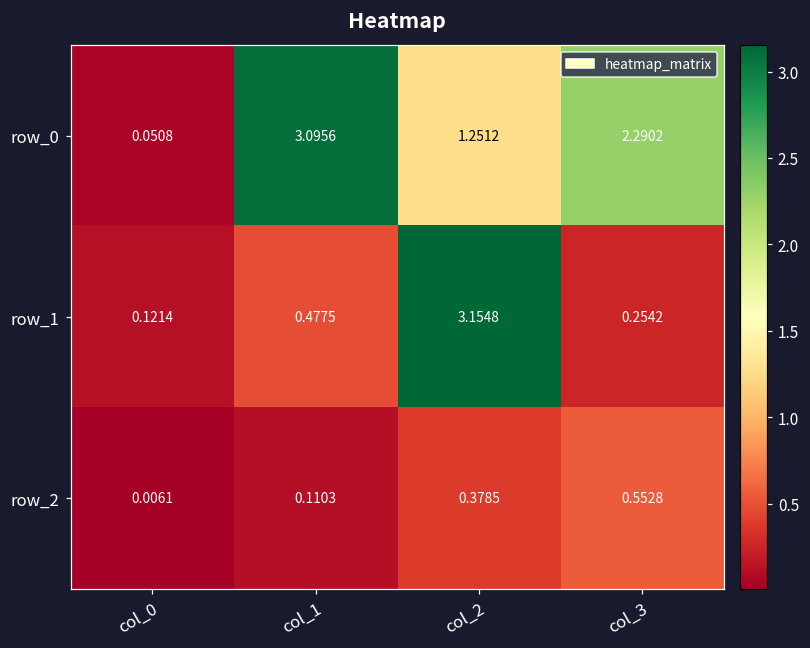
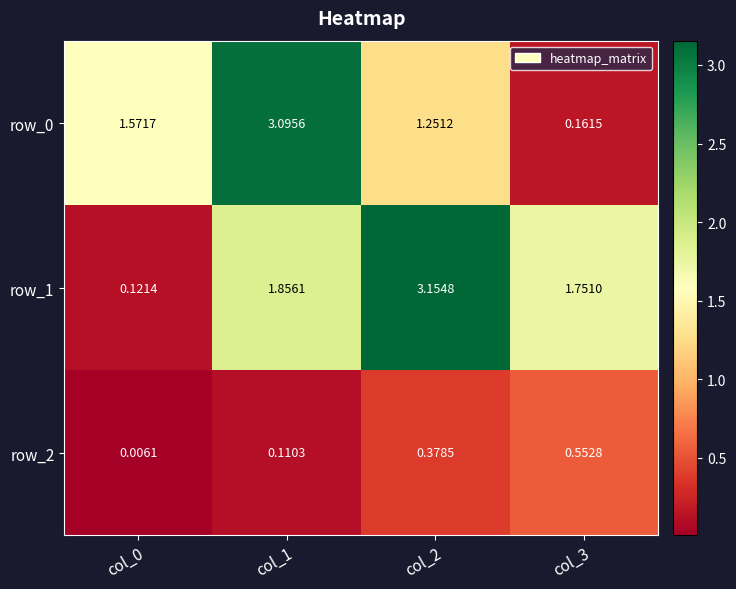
  {
    "row_0": {
-     "col_0": 0.0508,
+     "col_0": 1.5717,
      "col_1": 3.0956,
      "col_2": 1.2512,
-     "col_3": 2.2902
+     "col_3": 0.1615
    },
    "row_1": {
      "col_0": 0.1214,
-     "col_1": 0.4775,
+     "col_1": 1.8561,
      "col_2": 3.1548,
-     "col_3": 0.2542
+     "col_3": 1.7510
    },
    "row_2": {
      "col_0": 0.0061,
      "col_1": 0.1103,
      "col_2": 0.3785,
      "col_3": 0.5528
    }
  }
